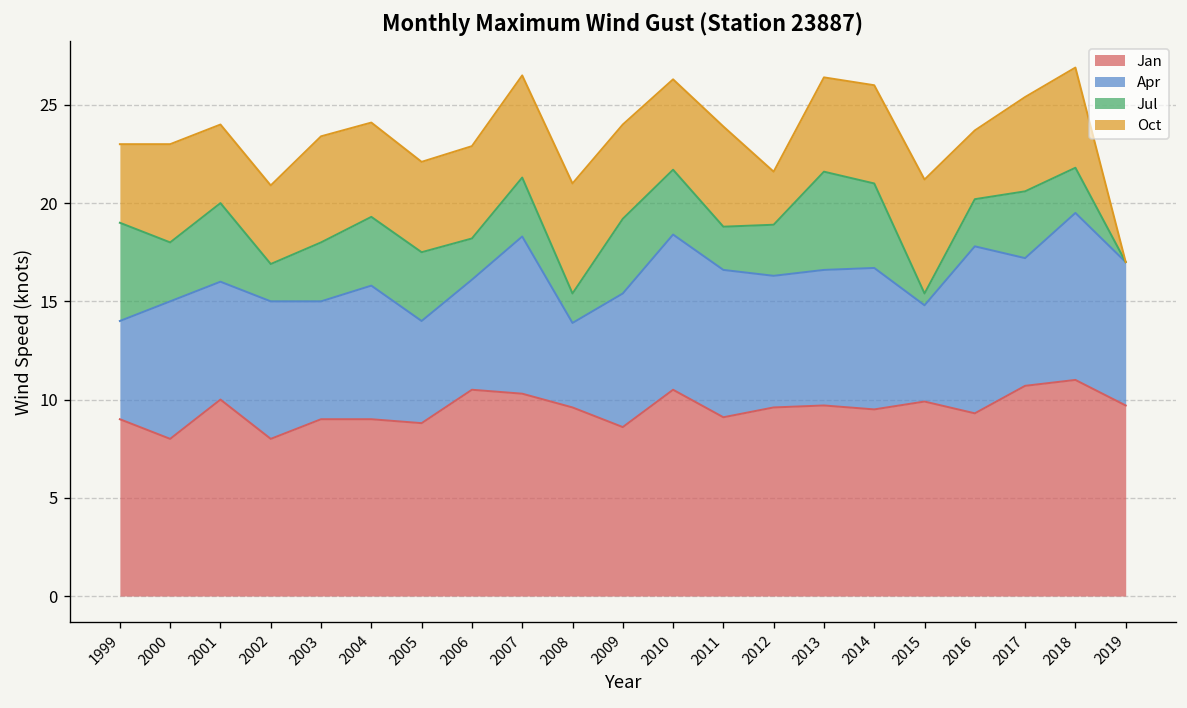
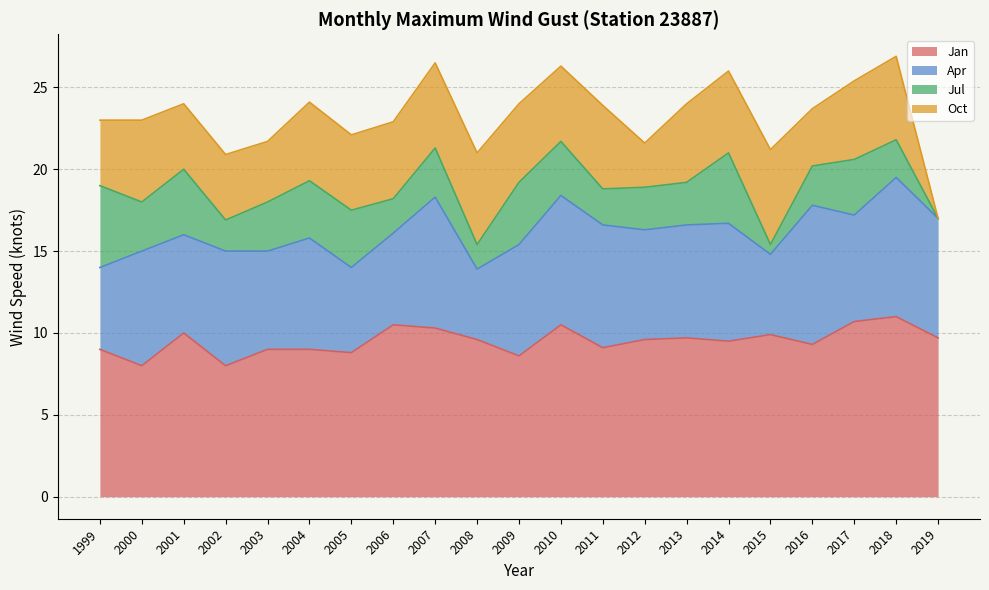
  {
    "Jan": {
      "1999": 9.0,
      "2000": 8.0,
      "2001": 10.0,
      "2002": 8.0,
      "2003": 9.0,
      "2004": 9.0,
      "2005": 8.8,
      "2006": 10.5,
      "2007": 10.3,
      "2008": 9.6,
      "2009": 8.6,
      "2010": 10.5,
      "2011": 9.1,
      "2012": 9.6,
      "2013": 9.7,
      "2014": 9.5,
      "2015": 9.9,
      "2016": 9.3,
      "2017": 10.7,
      "2018": 11.0,
      "2019": 9.7
    },
    "Apr": {
      "1999": 5.0,
      "2000": 7.0,
      "2001": 6.0,
      "2002": 7.0,
      "2003": 6.0,
      "2004": 6.8,
      "2005": 5.2,
      "2006": 5.6,
      "2007": 8.0,
      "2008": 4.3,
      "2009": 6.8,
      "2010": 7.9,
      "2011": 7.5,
      "2012": 6.7,
      "2013": 6.9,
      "2014": 7.2,
      "2015": 4.9,
      "2016": 8.5,
      "2017": 6.5,
      "2018": 8.5
    },
    "Jul": {
      "1999": 5.0,
      "2000": 3.0,
      "2001": 4.0,
      "2002": 1.9,
      "2003": 3.0,
      "2004": 3.5,
      "2005": 3.5,
      "2006": 2.1,
      "2007": 3.0,
      "2008": 1.5,
      "2009": 3.8,
      "2010": 3.3,
      "2011": 2.2,
      "2012": 2.6,
-     "2013": 5.0,
+     "2013": 2.6,
      "2014": 4.3,
      "2015": 0.6,
      "2016": 2.4,
      "2017": 3.4,
      "2018": 2.3
    },
    "Oct": {
      "1999": 4.0,
      "2000": 5.0,
      "2001": 4.0,
      "2002": 4.0,
-     "2003": 5.4,
+     "2003": 3.7,
      "2004": 4.8,
      "2005": 4.6,
      "2006": 4.7,
      "2007": 5.2,
      "2008": 5.6,
      "2009": 4.8,
      "2010": 4.6,
      "2011": 5.1,
      "2012": 2.7,
      "2013": 4.8,
      "2014": 5.0,
      "2015": 5.8,
      "2016": 3.5,
      "2017": 4.8,
      "2018": 5.1
    }
  }
